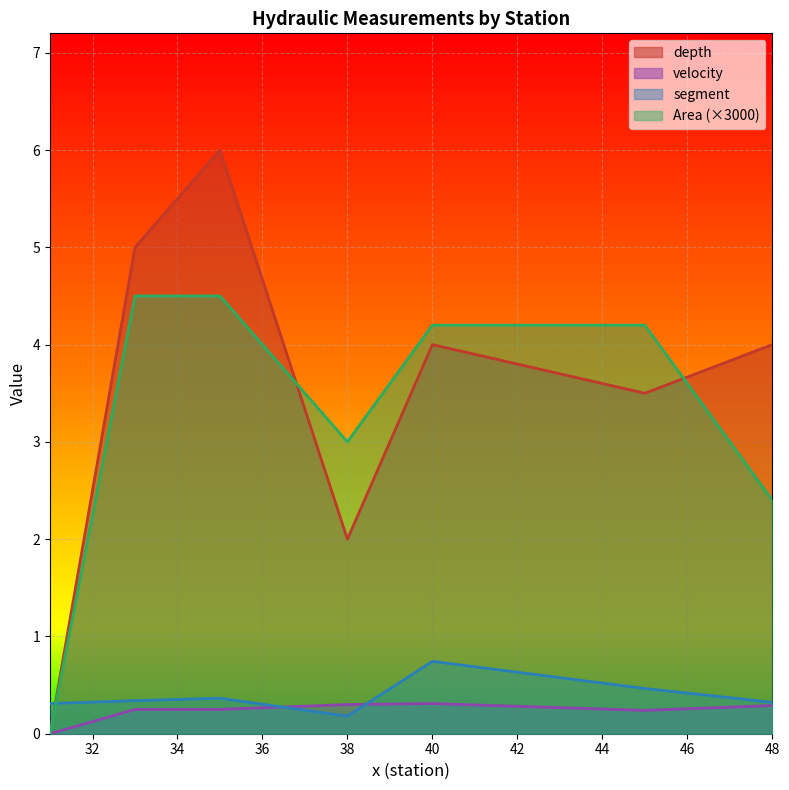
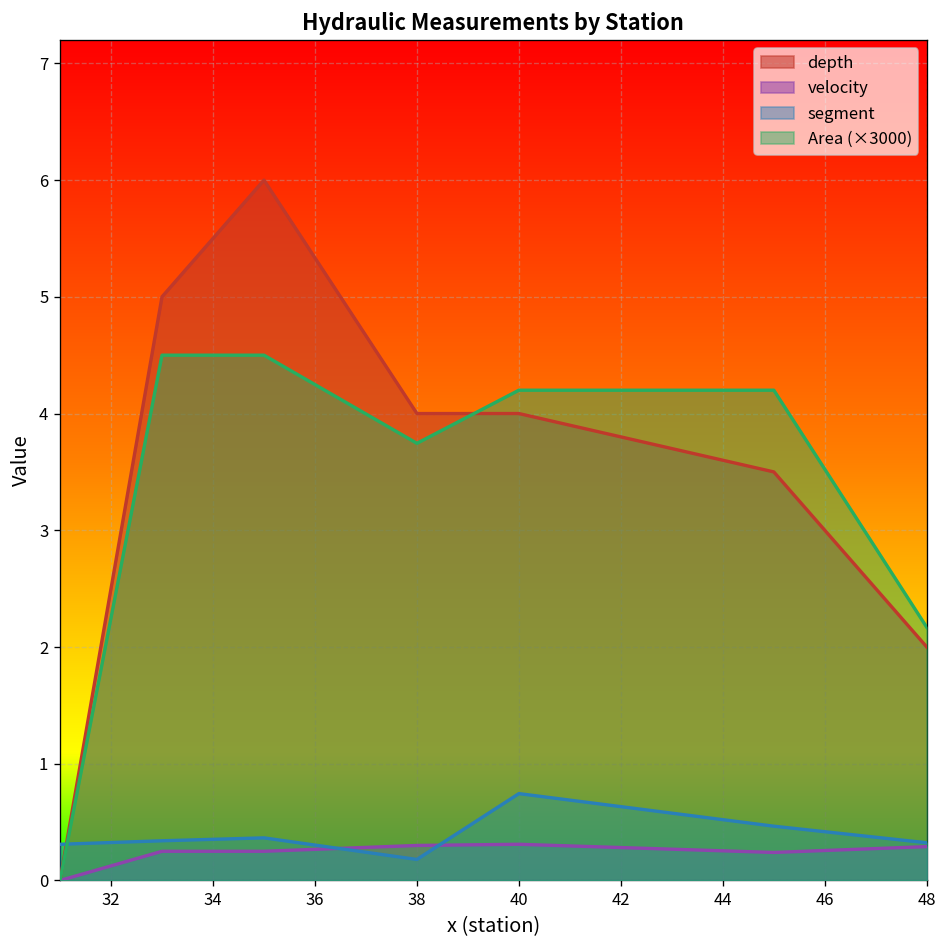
  {
    "depth": {
-     "38": 2,
+     "38": 4,
      "40": 4,
-     "48": 4
+     "48": 2
    },
    "velocity": {
      "38": 0.3,
      "40": 0.3,
      "48": 0.3
    },
    "segment": {
      "38": 0.2,
      "40": 0.7,
      "48": 0.3
    },
    "Area (×3000)": {
-     "38": 3.0,
+     "38": 3.7,
      "40": 4.2,
-     "48": 2.4
+     "48": 2.2
    }
  }
